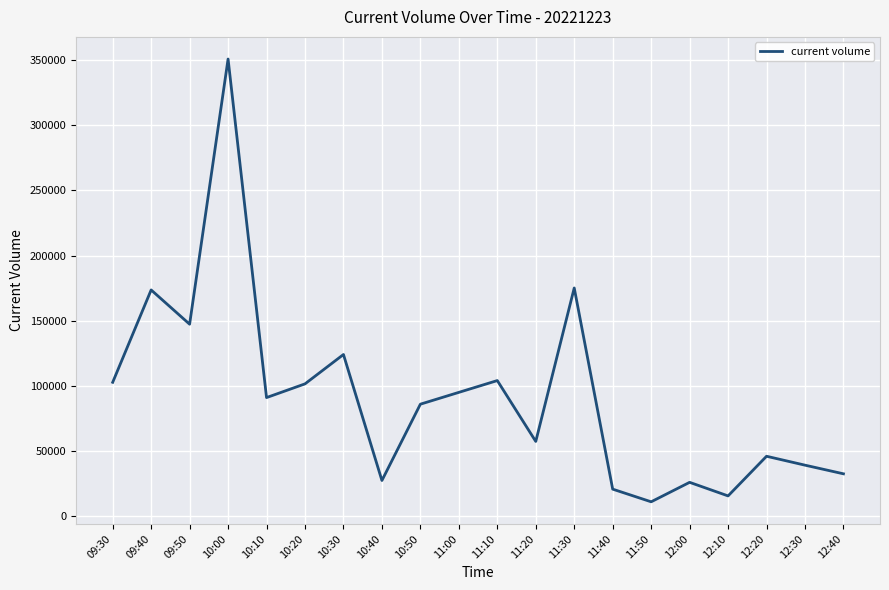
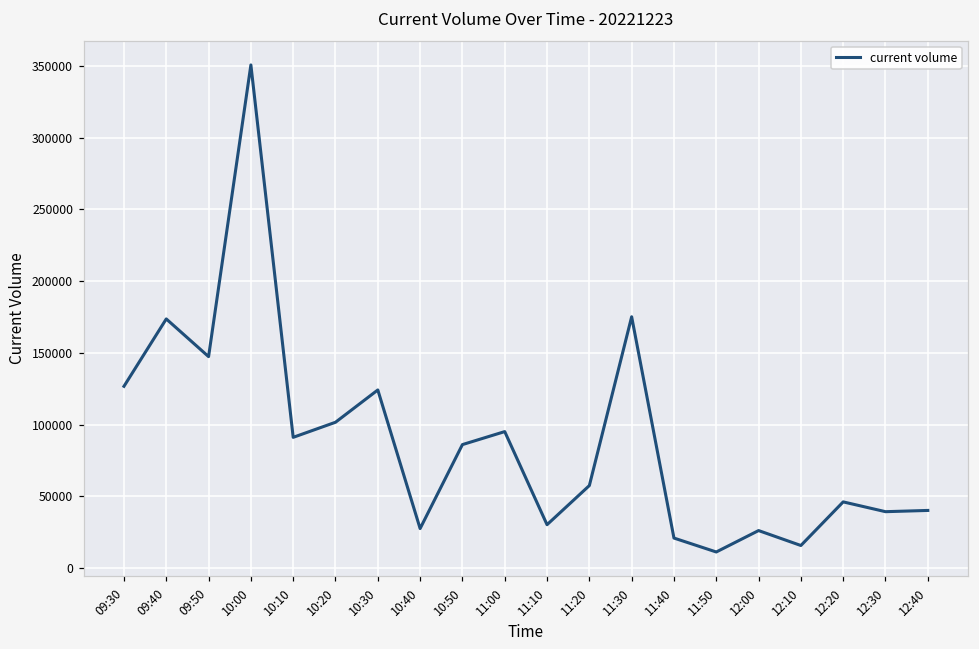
  {
-   "09:30": 103000,
+   "09:30": 127000,
    "09:40": 174000,
    "09:50": 147000,
    "10:00": 351000,
    "10:10": 91000,
    "10:20": 102000,
    "10:30": 124000,
    "10:40": 28000,
    "10:50": 86000,
    "11:00": 95000,
-   "11:10": 104000,
+   "11:10": 30000,
    "11:20": 58000,
    "11:30": 175000,
    "11:40": 21000,
    "11:50": 11000,
    "12:00": 26000,
    "12:10": 16000,
    "12:20": 46000,
    "12:30": 39000,
-   "12:40": 33000
+   "12:40": 40000
  }
